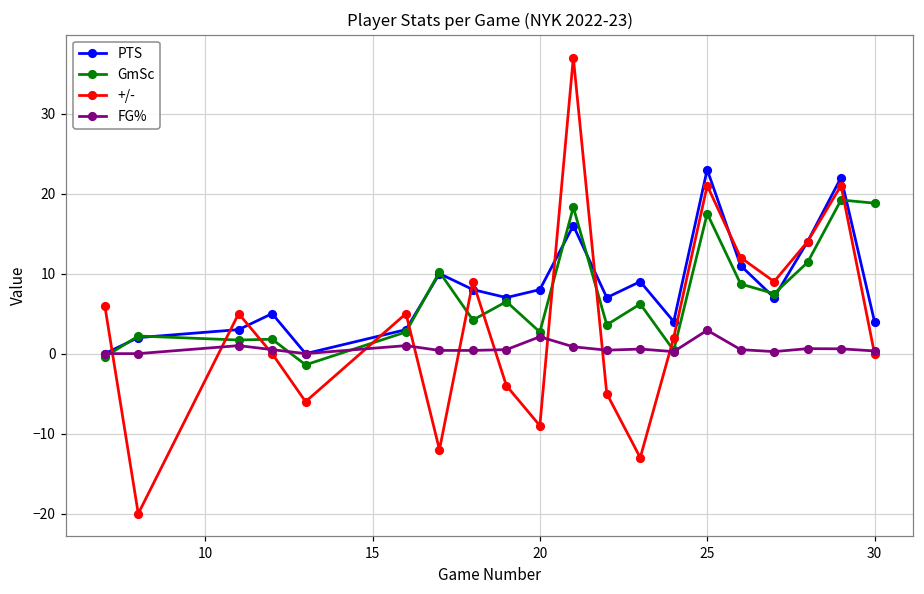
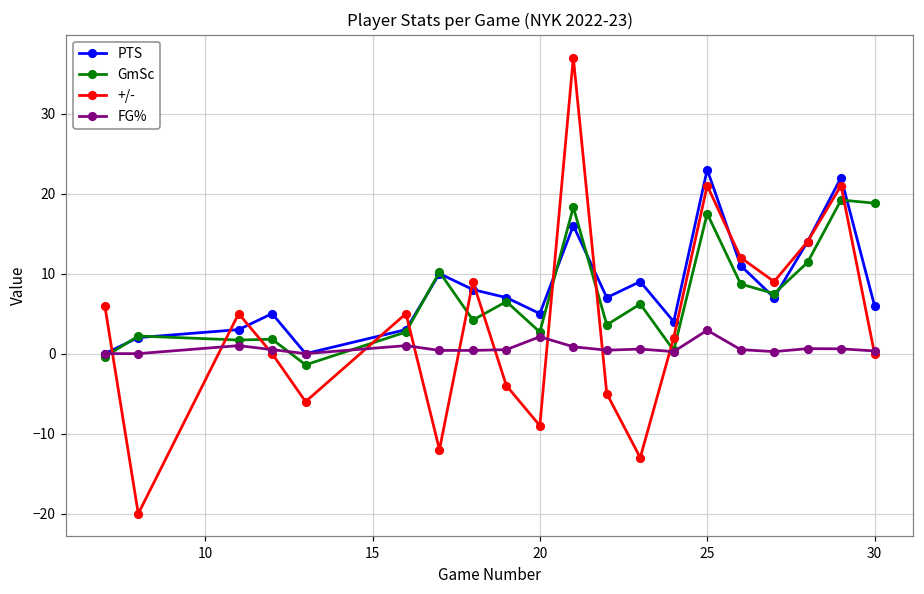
  {
    "PTS": {
-     "20": 8,
+     "20": 5,
      "25": 23,
-     "30": 4
+     "30": 6
    },
    "GmSc": {
      "20": 3,
      "25": 18,
      "30": 19
    },
    "+/-": {
      "20": -9,
      "25": 21
    },
    "FG%": {
      "20": 2,
      "25": 3
    }
  }
